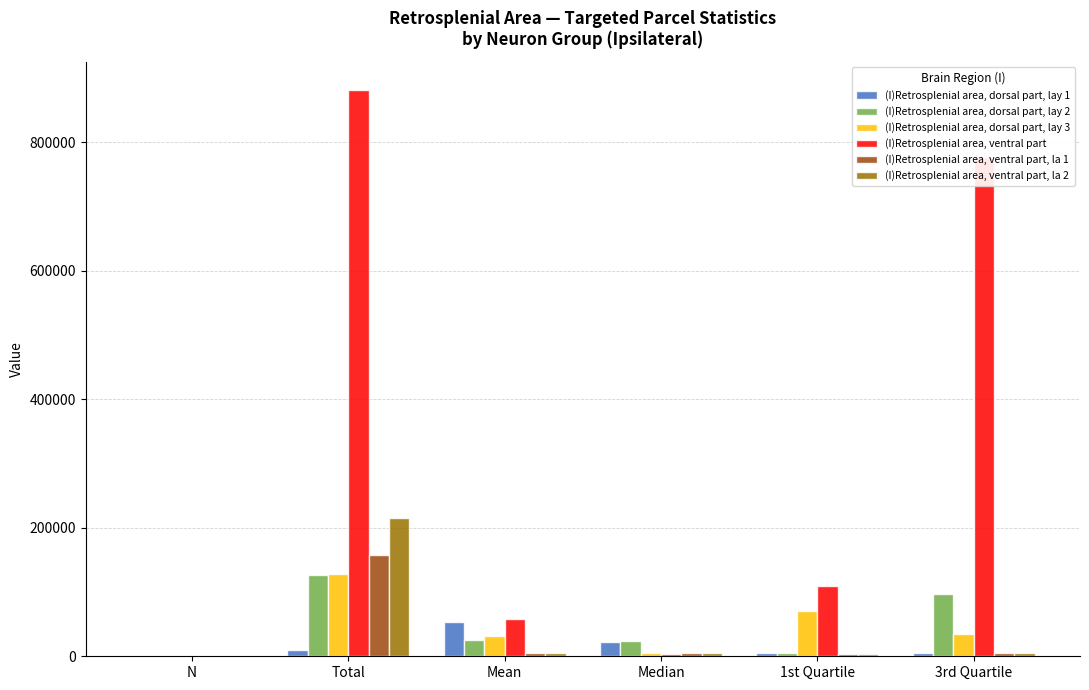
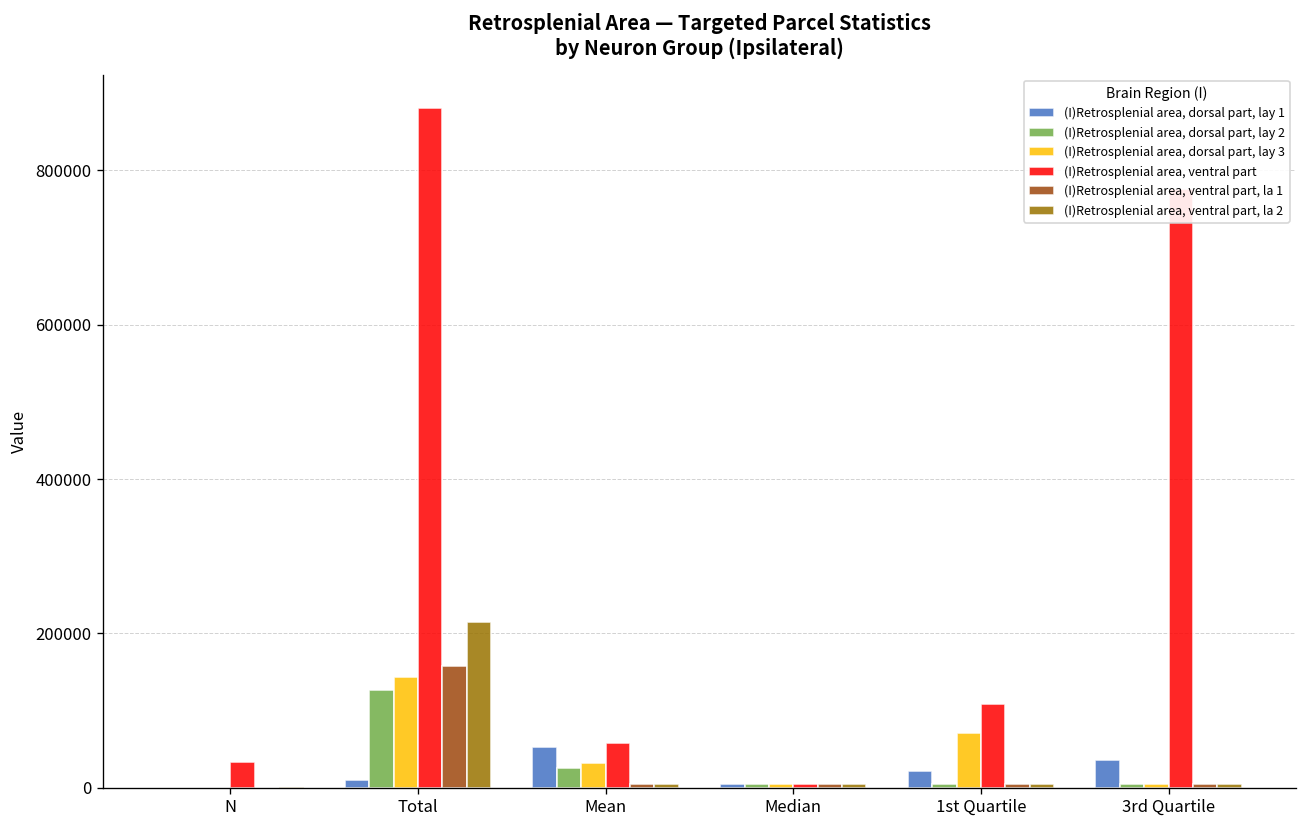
  {
    "(I)Retrosplenial area, dorsal part, lay 1": {
      "Total": 10000,
      "Mean": 50000,
-     "Median": 20000,
-     "1st Quartile": 0,
-     "3rd Quartile": 0
+     "Median": 0,
+     "1st Quartile": 20000,
+     "3rd Quartile": 40000
    },
    "(I)Retrosplenial area, dorsal part, lay 2": {
      "Total": 130000,
      "Mean": 30000,
-     "Median": 20000,
+     "Median": 0,
      "1st Quartile": 0,
-     "3rd Quartile": 100000
+     "3rd Quartile": 0
    },
    "(I)Retrosplenial area, dorsal part, lay 3": {
-     "Total": 130000,
+     "Total": 140000,
      "Mean": 30000,
      "Median": 0,
      "1st Quartile": 70000,
-     "3rd Quartile": 30000
+     "3rd Quartile": 0
    },
    "(I)Retrosplenial area, ventral part": {
-     "N": 0,
+     "N": 30000,
      "Total": 880000,
      "Mean": 60000,
      "Median": 0,
      "1st Quartile": 110000
    }
  }
